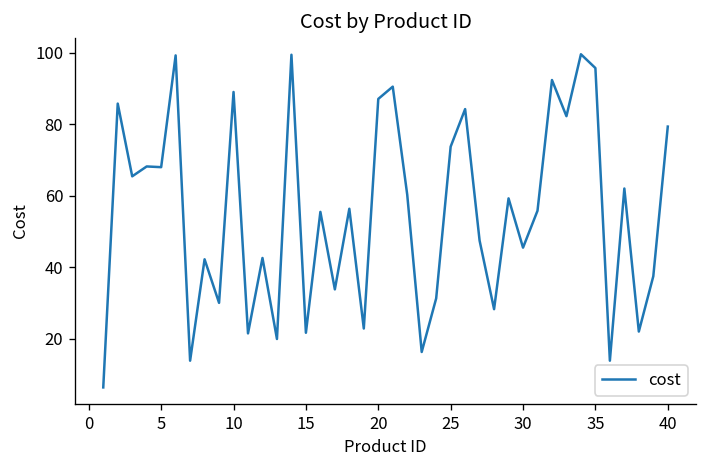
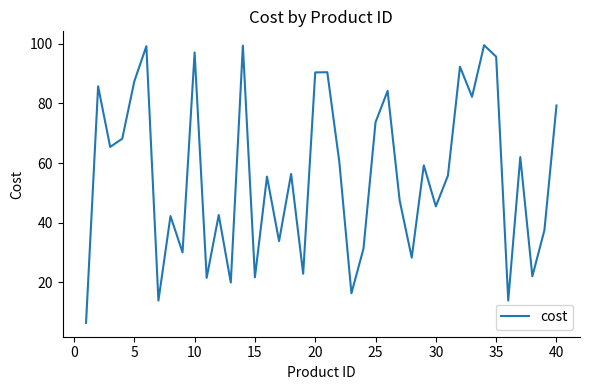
  {
-   "5": 68,
-   "10": 89,
+   "5": 87,
+   "10": 97,
    "15": 22,
-   "20": 87,
+   "20": 90,
    "25": 74,
    "30": 45,
    "35": 96,
    "40": 79
  }
